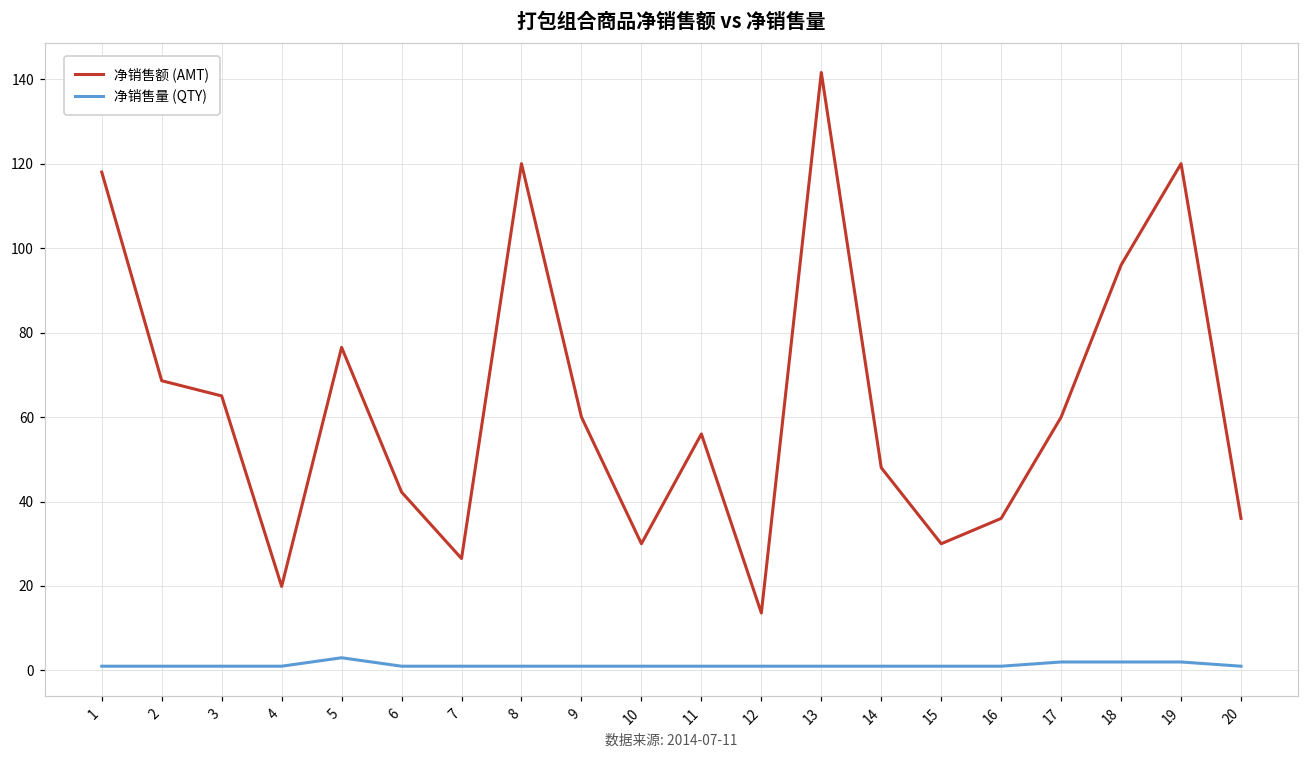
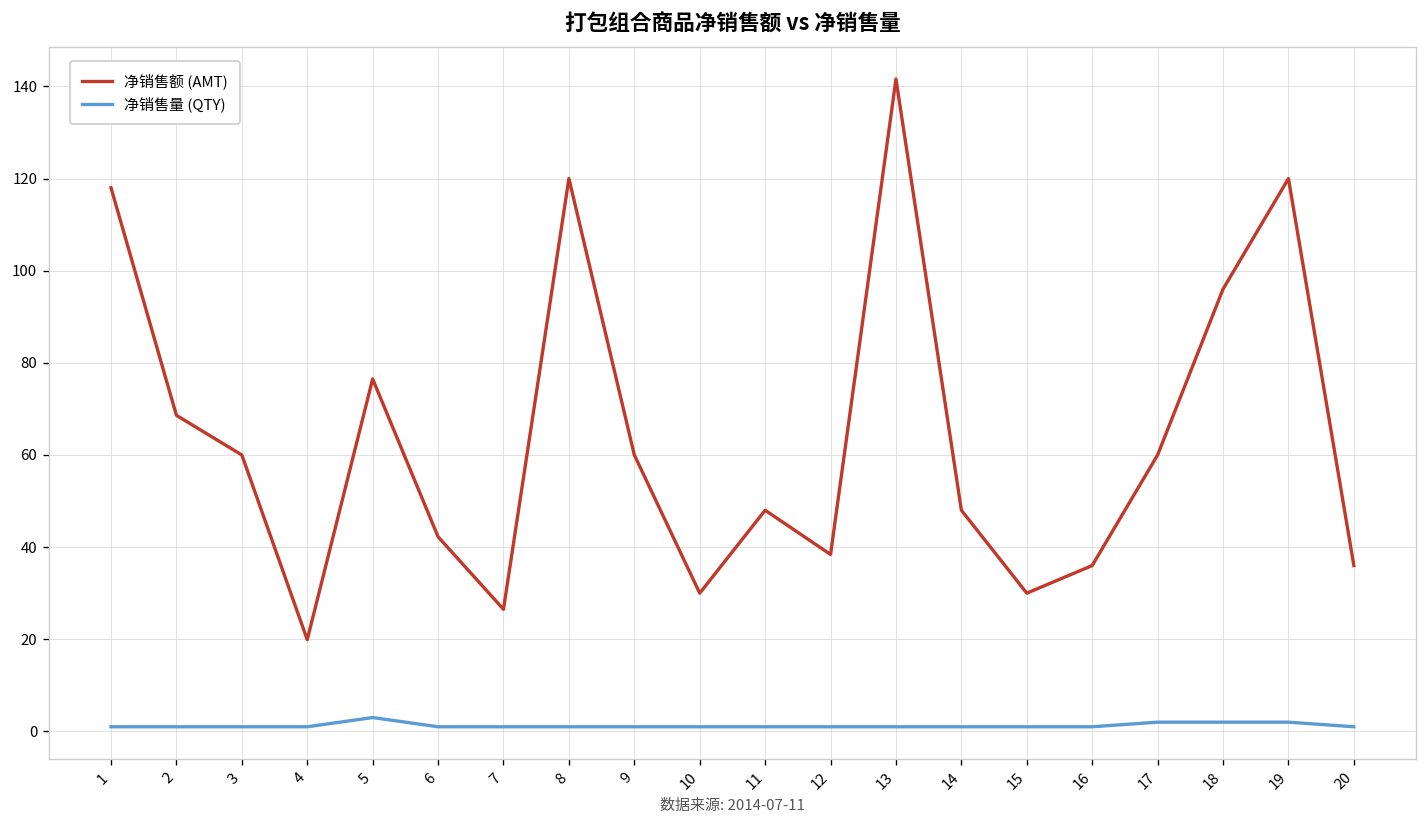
  {
    "净销售额 (AMT)": {
      "1": 118,
      "2": 69,
-     "3": 65,
+     "3": 60,
      "4": 20,
      "5": 77,
      "6": 42,
      "7": 27,
      "8": 120,
      "9": 60,
      "10": 30,
-     "11": 56,
-     "12": 14,
+     "11": 48,
+     "12": 38,
      "13": 142,
      "14": 48,
      "15": 30,
      "16": 36,
      "17": 60,
      "18": 96,
      "19": 120,
      "20": 36
    },
    "净销售量 (QTY)": {
      "1": 1,
      "2": 1,
      "3": 1,
      "4": 1,
      "5": 3,
      "6": 1,
      "7": 1,
      "8": 1,
      "9": 1,
      "10": 1,
      "11": 1,
      "12": 1,
      "13": 1,
      "14": 1,
      "15": 1,
      "16": 1,
      "17": 2,
      "18": 2,
      "19": 2,
      "20": 1
    }
  }
